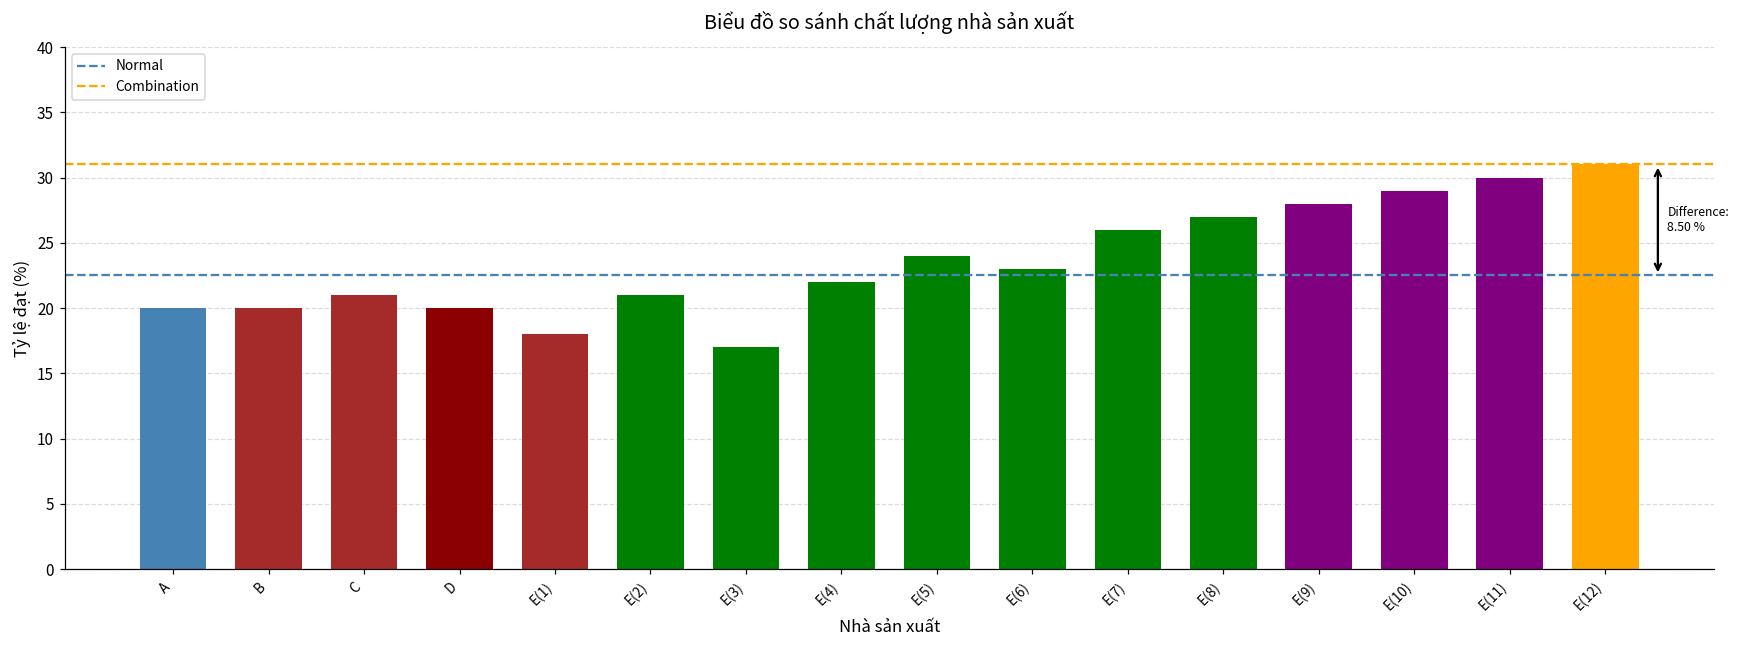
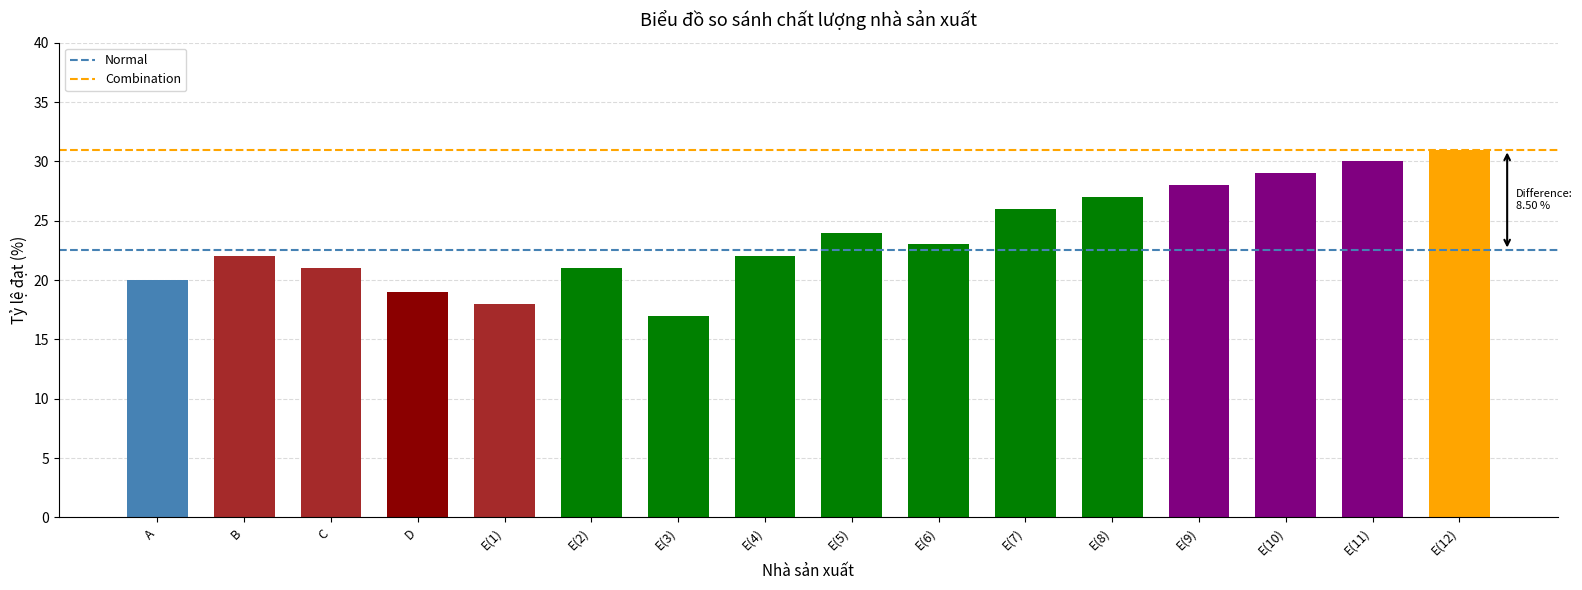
  {
    "A": 20,
-   "B": 20,
+   "B": 22,
    "C": 21,
-   "D": 20,
+   "D": 19,
    "E(1)": 18,
    "E(2)": 21,
    "E(3)": 17,
    "E(4)": 22,
    "E(5)": 24,
    "E(6)": 23,
    "E(7)": 26,
    "E(8)": 27,
    "E(9)": 28,
    "E(10)": 29,
    "E(11)": 30,
    "E(12)": 31
  }
